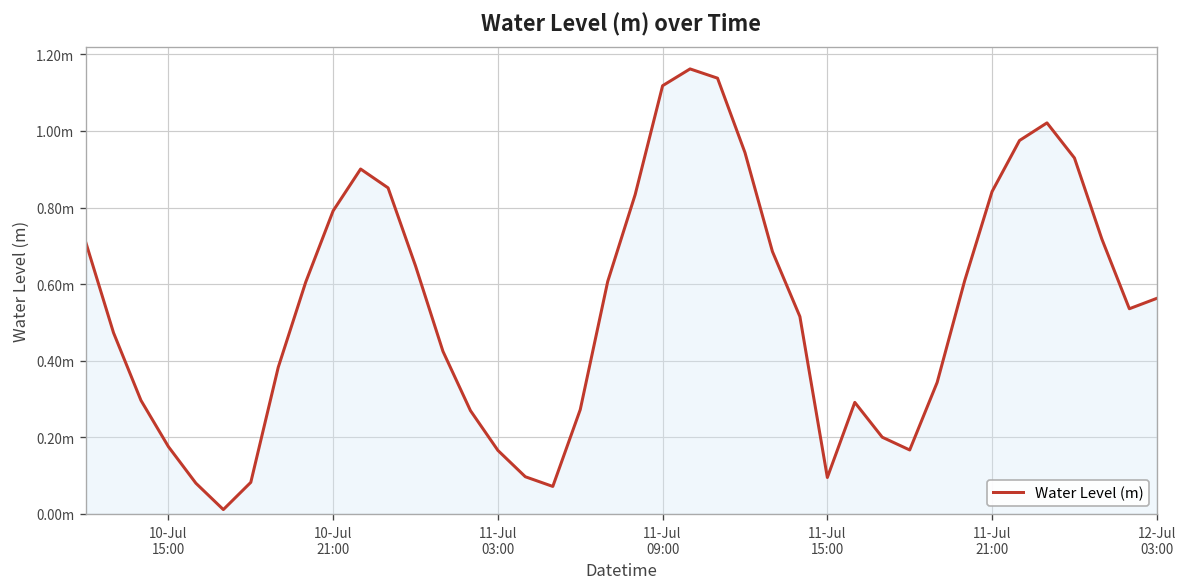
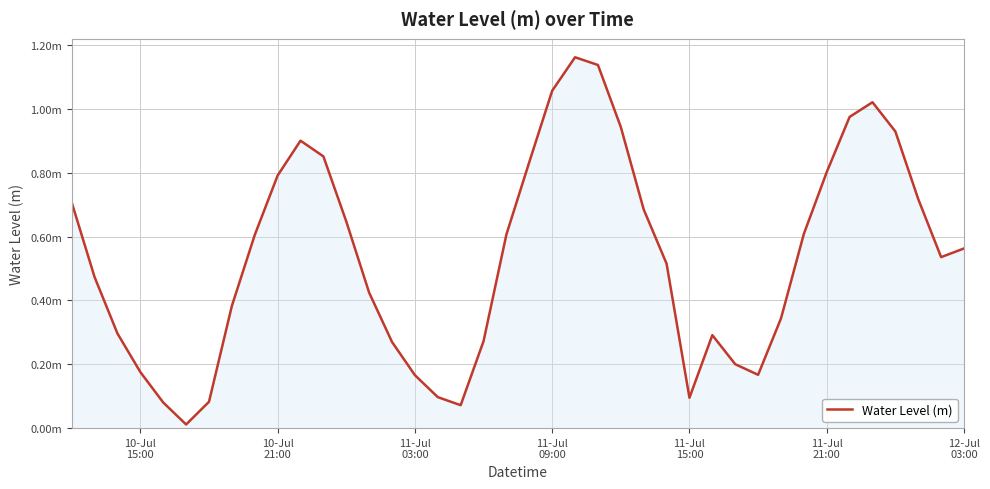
  {
    "10-Jul 15:00": "0.18m",
    "10-Jul 21:00": "0.79m",
    "11-Jul 03:00": "0.17m",
-   "11-Jul 09:00": "1.12m",
+   "11-Jul 09:00": "1.06m",
    "11-Jul 15:00": "0.10m",
-   "11-Jul 21:00": "0.84m",
+   "11-Jul 21:00": "0.80m",
    "12-Jul 03:00": "0.56m"
  }
